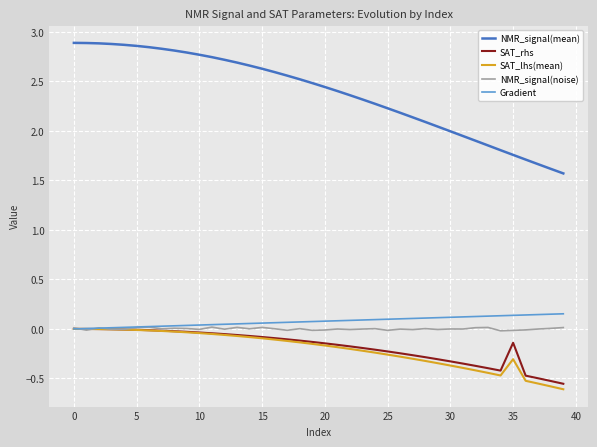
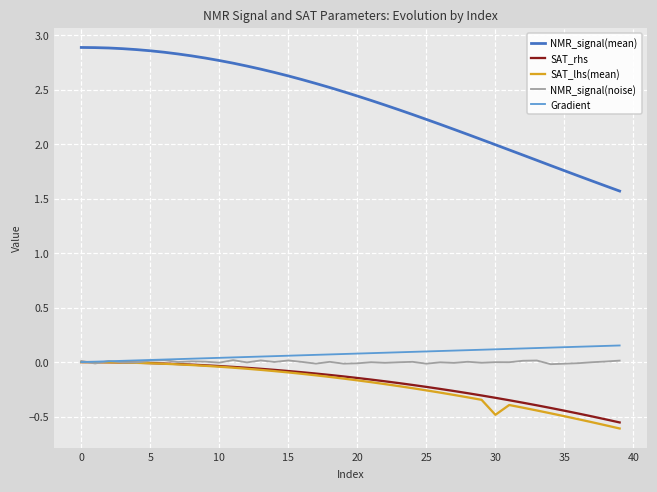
  {
    "SAT_rhs": {
      "25": -0.2,
      "30": -0.3,
-     "35": -0.1
+     "35": -0.4
    },
    "SAT_lhs(mean)": {
      "25": -0.3,
-     "30": -0.4,
-     "35": -0.3
+     "30": -0.5,
+     "35": -0.5
    },
    "NMR_signal(noise)": {
      "10": 0.0,
      "15": 0.0,
      "20": 0.0,
      "25": 0.0,
      "30": 0.0,
      "35": 0.0
    }
  }
